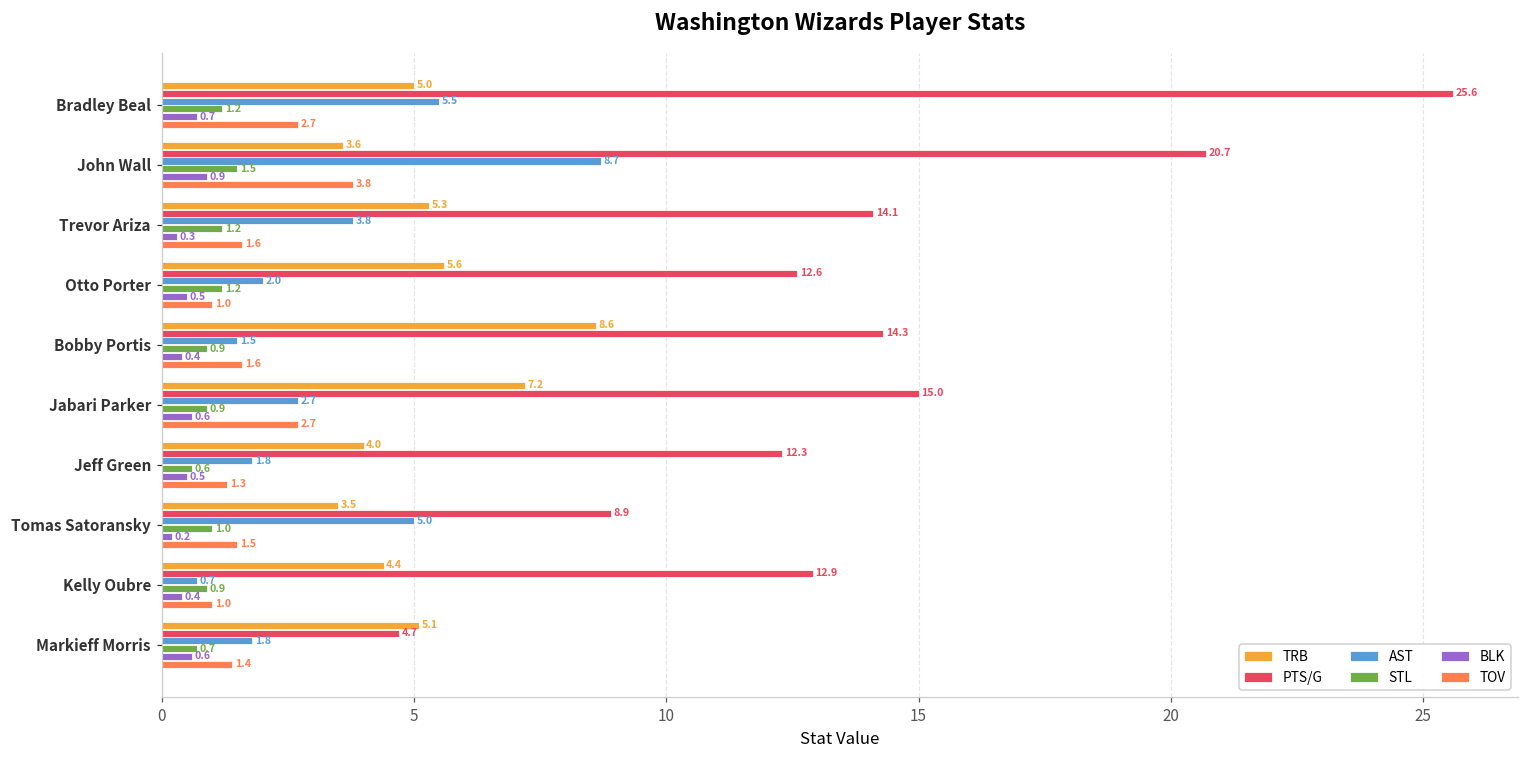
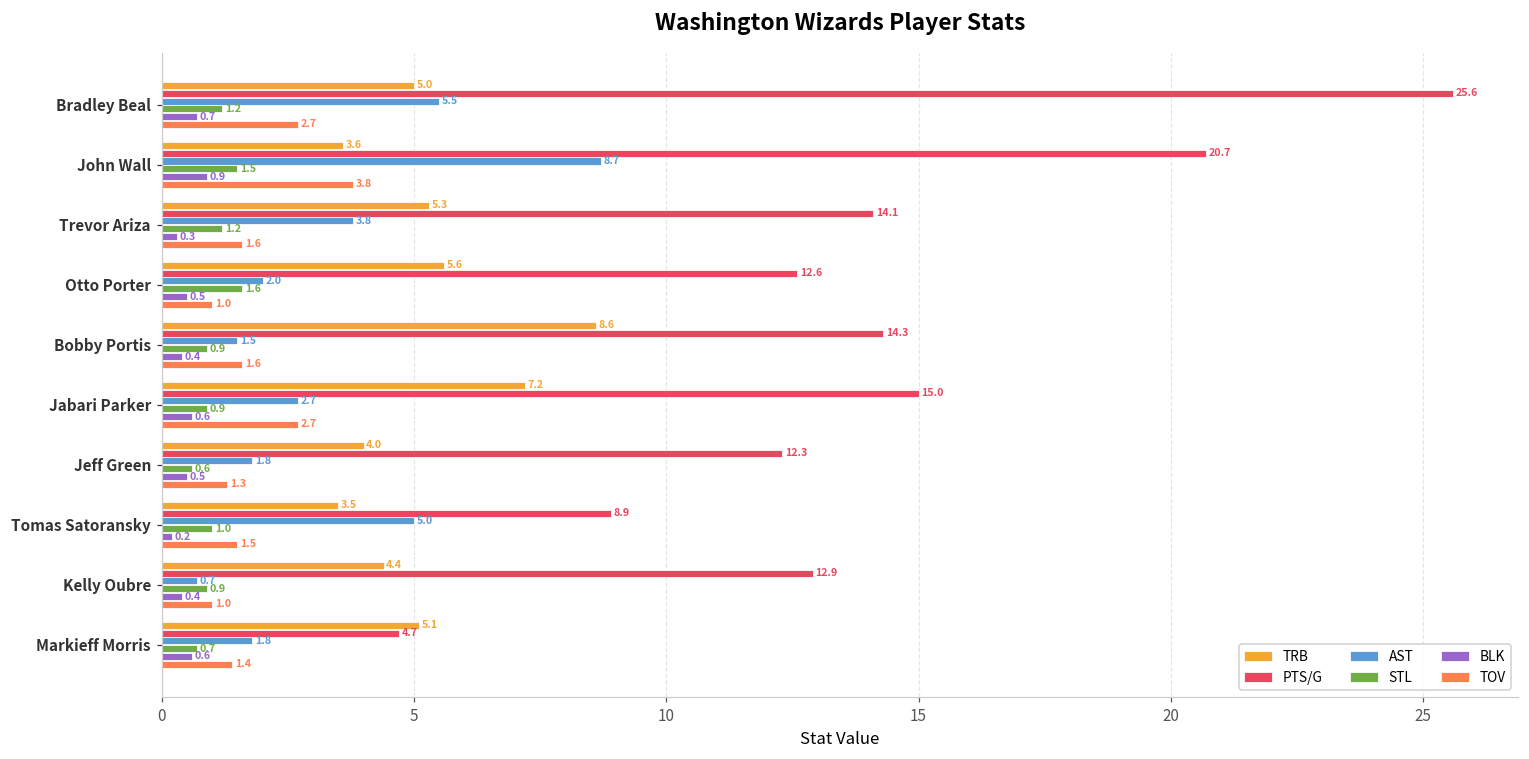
  {
    "PTS/G": {
      "Bradley Beal": 25.6,
      "John Wall": 20.7,
      "Trevor Ariza": 14.1,
      "Otto Porter": 12.6,
      "Bobby Portis": 14.3,
      "Jabari Parker": 15.0,
      "Jeff Green": 12.3,
      "Tomas Satoransky": 8.9,
      "Kelly Oubre": 12.9,
      "Markieff Morris": 4.7
    },
    "AST": {
      "Bradley Beal": 5.5,
      "John Wall": 8.7,
      "Trevor Ariza": 3.8,
      "Otto Porter": 2.0,
      "Bobby Portis": 1.5,
      "Jabari Parker": 2.7,
      "Jeff Green": 1.8,
      "Tomas Satoransky": 5.0,
      "Kelly Oubre": 0.7,
      "Markieff Morris": 1.8
    },
    "STL": {
      "Bradley Beal": 1.2,
      "John Wall": 1.5,
      "Trevor Ariza": 1.2,
-     "Otto Porter": 1.2,
+     "Otto Porter": 1.6,
      "Bobby Portis": 0.9,
      "Jabari Parker": 0.9,
      "Tomas Satoransky": 1.0,
      "Kelly Oubre": 0.9
    },
    "BLK": {
      "Bradley Beal": 0.7,
      "John Wall": 0.9,
      "Trevor Ariza": 0.3,
      "Otto Porter": 0.5,
      "Bobby Portis": 0.4,
      "Jabari Parker": 0.6,
      "Tomas Satoransky": 0.2,
      "Kelly Oubre": 0.4
    }
  }
